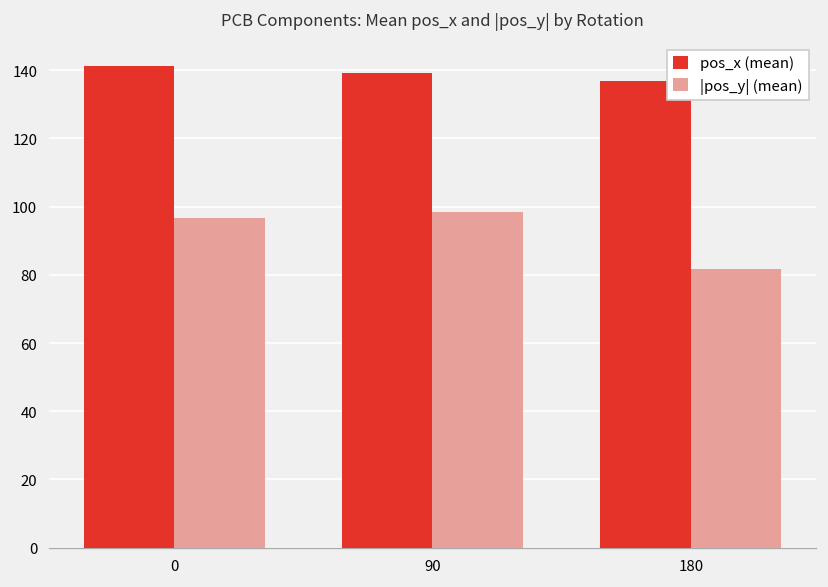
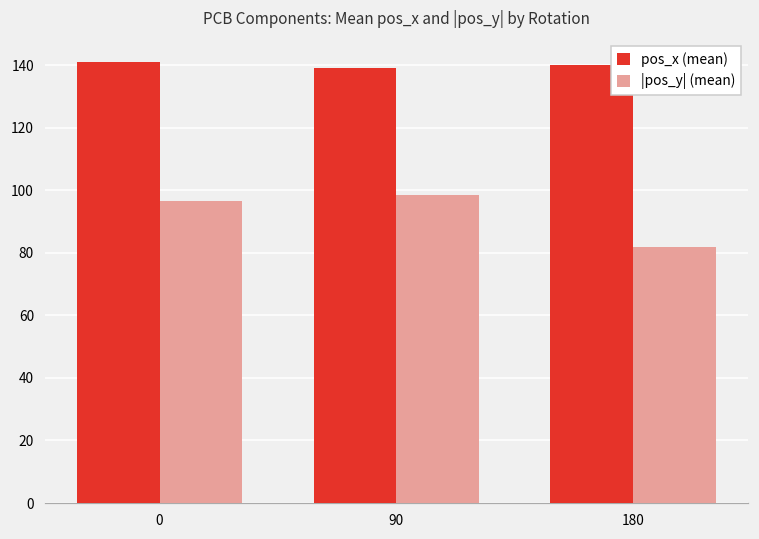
  {
    "pos_x (mean)": {
      "0": 141,
      "90": 139,
-     "180": 137
+     "180": 140
    },
    "|pos_y| (mean)": {
      "0": 96,
      "90": 98,
      "180": 82
    }
  }
